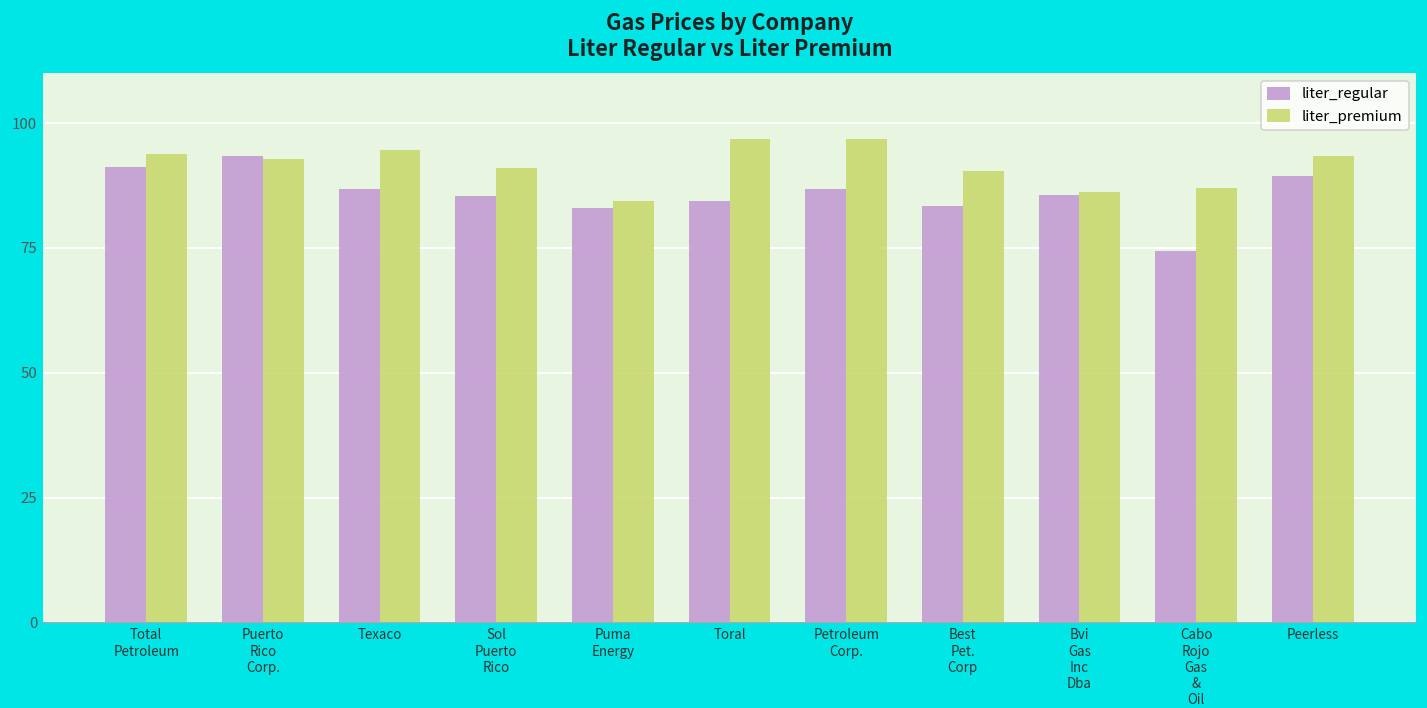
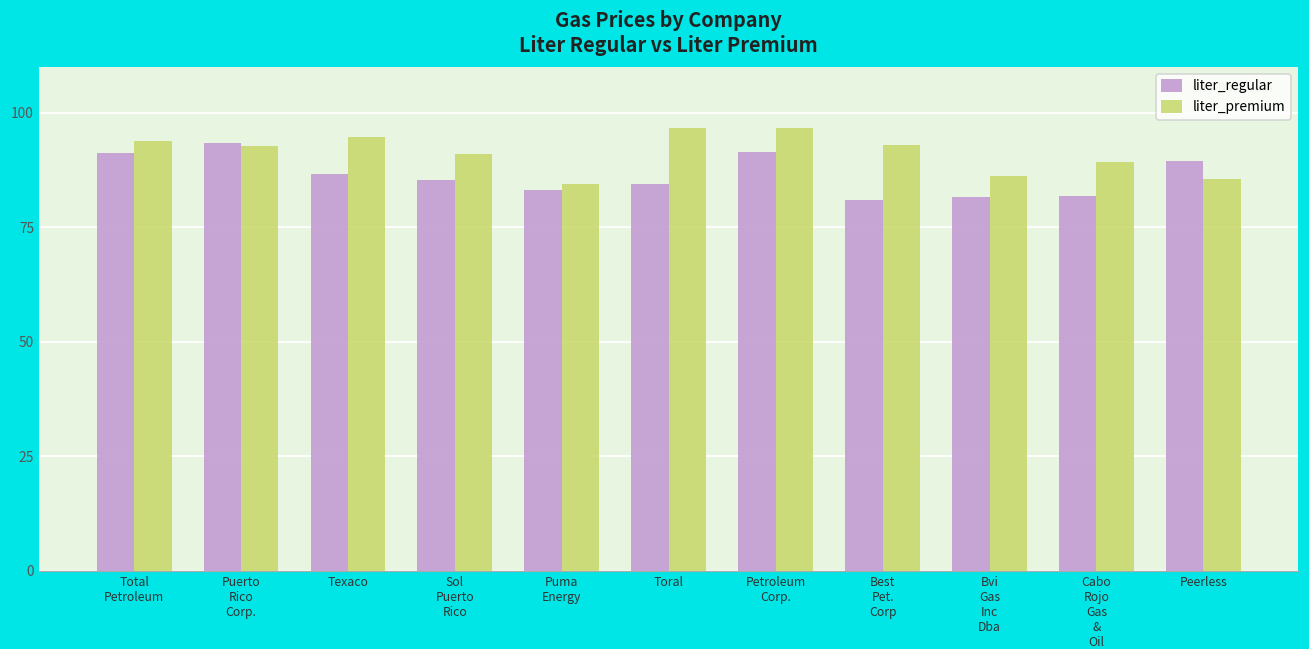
  {
    "liter_regular": {
      "Total Petroleum": 91,
      "Puerto Rico Corp.": 93,
      "Texaco": 87,
      "Sol Puerto Rico": 85,
      "Puma Energy": 83,
      "Toral": 84,
-     "Petroleum Corp.": 87,
-     "Best Pet. Corp": 83,
-     "Bvi Gas Inc Dba": 86,
-     "Cabo Rojo Gas & Oil": 74,
+     "Petroleum Corp.": 91,
+     "Best Pet. Corp": 81,
+     "Bvi Gas Inc Dba": 82,
+     "Cabo Rojo Gas & Oil": 82,
      "Peerless": 89
    },
    "liter_premium": {
      "Total Petroleum": 94,
      "Puerto Rico Corp.": 93,
      "Texaco": 95,
      "Sol Puerto Rico": 91,
      "Puma Energy": 84,
      "Toral": 97,
      "Petroleum Corp.": 97,
-     "Best Pet. Corp": 90,
+     "Best Pet. Corp": 93,
      "Bvi Gas Inc Dba": 86,
-     "Cabo Rojo Gas & Oil": 87,
-     "Peerless": 93
+     "Cabo Rojo Gas & Oil": 89,
+     "Peerless": 85
    }
  }
